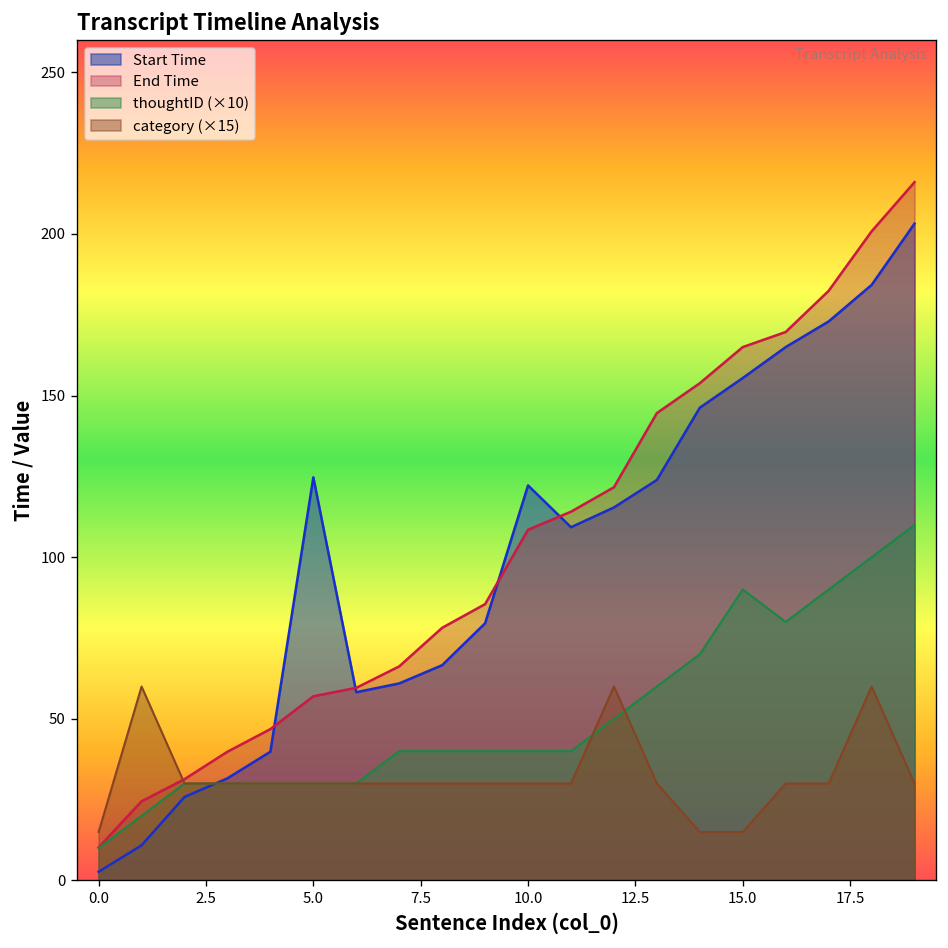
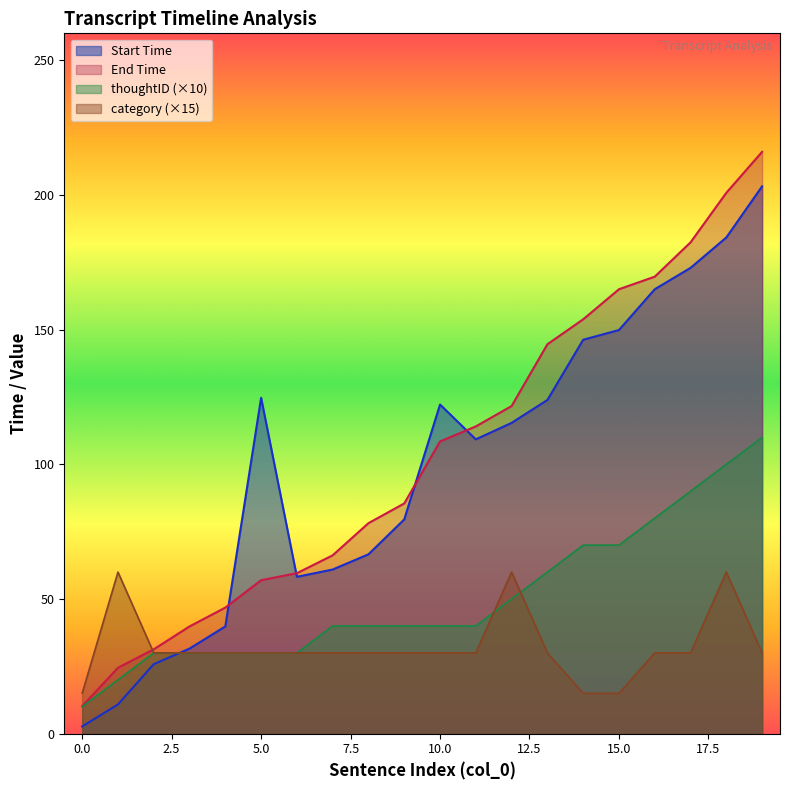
  {
    "Start Time": {
      "0.0": 3,
      "5.0": 125,
      "10.0": 122,
-     "15.0": 155
+     "15.0": 150
    },
    "thoughtID (×10)": {
      "10.0": 40,
-     "15.0": 90
+     "15.0": 70
    }
  }
